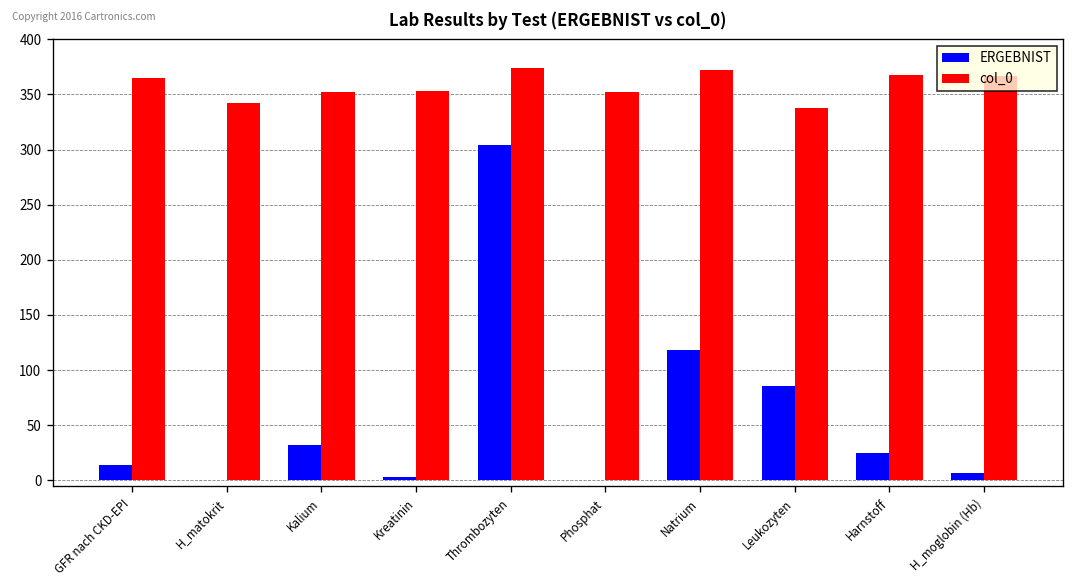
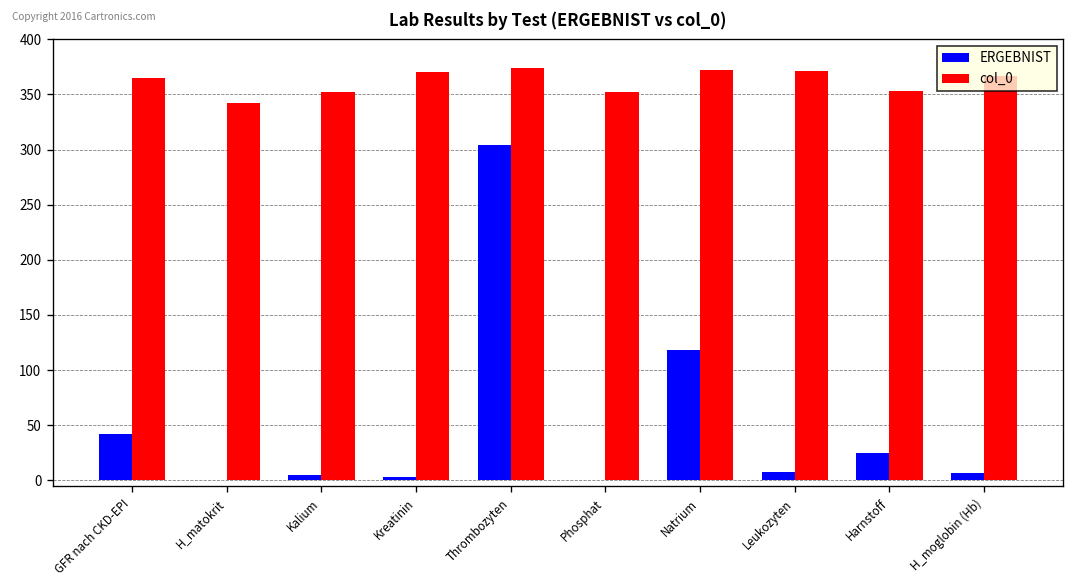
  {
    "ERGEBNIST": {
-     "GFR nach CKD-EPI": 10,
+     "GFR nach CKD-EPI": 40,
      "H_matokrit": 0,
-     "Kalium": 30,
+     "Kalium": 10,
      "Kreatinin": 0,
      "Thrombozyten": 300,
      "Phosphat": 0,
      "Natrium": 120,
-     "Leukozyten": 90,
+     "Leukozyten": 10,
      "Harnstoff": 30,
      "H_moglobin (Hb)": 10
    },
    "col_0": {
      "GFR nach CKD-EPI": 370,
      "H_matokrit": 340,
      "Kalium": 350,
-     "Kreatinin": 350,
+     "Kreatinin": 370,
      "Thrombozyten": 370,
      "Phosphat": 350,
      "Natrium": 370,
-     "Leukozyten": 340,
-     "Harnstoff": 370
+     "Leukozyten": 370,
+     "Harnstoff": 350
    }
  }
